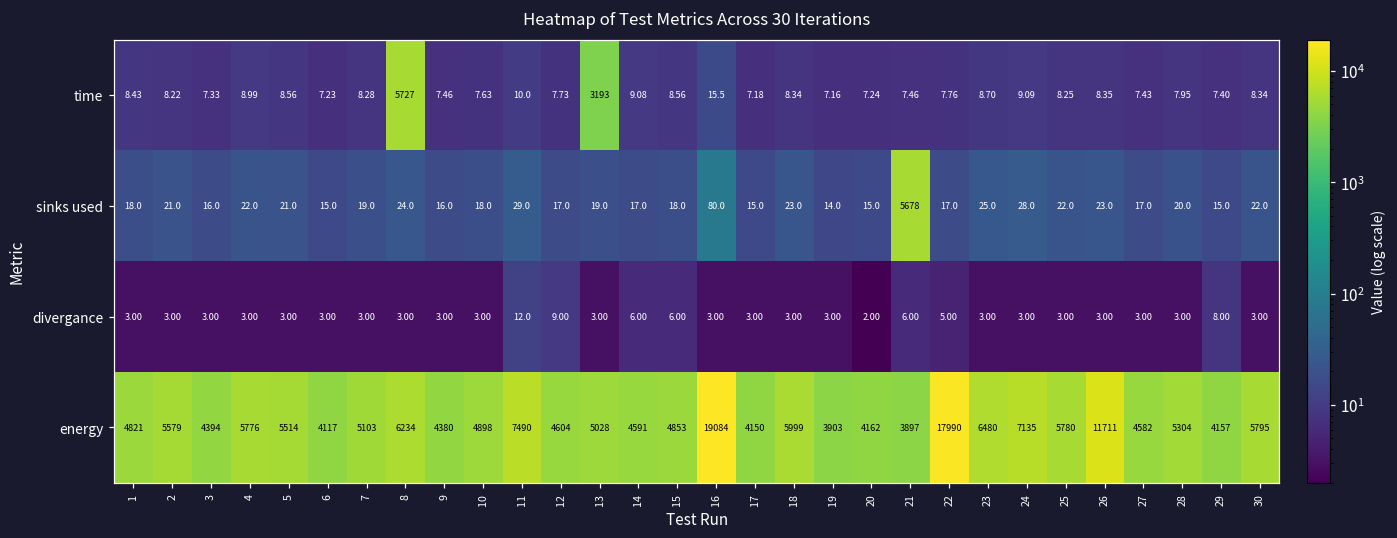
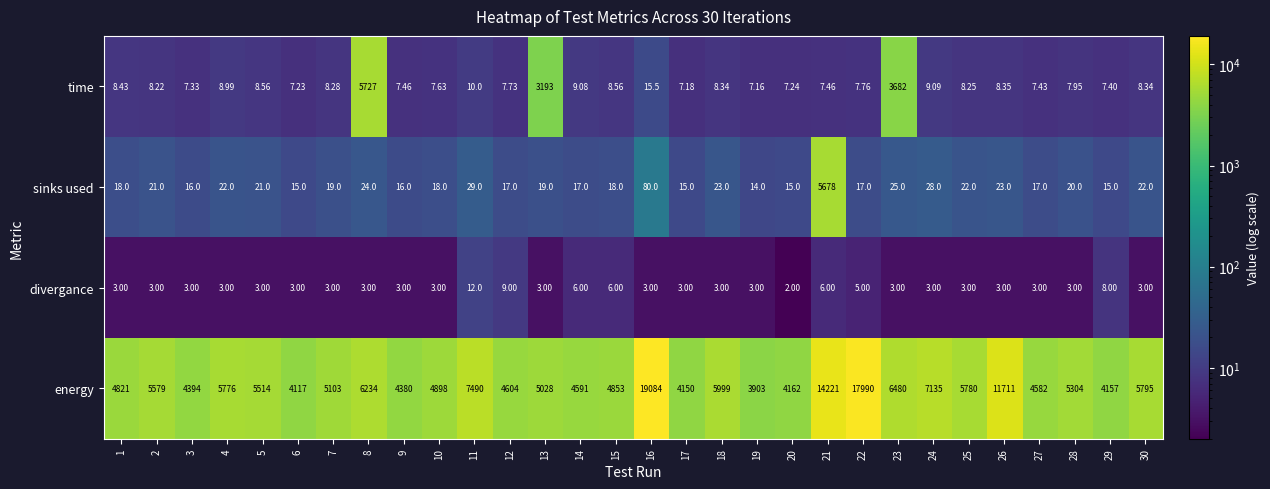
  {
    "time": {
      "1": 8.43,
      "2": 8.22,
      "3": 7.33,
      "4": 8.99,
      "5": 8.56,
      "6": 7.23,
      "7": 8.28,
      "8": 5727,
      "9": 7.46,
      "10": 7.63,
      "11": 10.0,
      "12": 7.73,
      "13": 3193,
      "14": 9.08,
      "15": 8.56,
      "16": 15.5,
      "17": 7.18,
      "18": 8.34,
      "19": 7.16,
      "20": 7.24,
      "21": 7.46,
      "22": 7.76,
-     "23": 8.70,
+     "23": 3682,
      "24": 9.09,
      "25": 8.25,
      "26": 8.35,
      "27": 7.43,
      "28": 7.95,
      "29": 7.40,
      "30": 8.34
    },
    "sinks used": {
      "1": 18.0,
      "2": 21.0,
      "3": 16.0,
      "4": 22.0,
      "5": 21.0,
      "6": 15.0,
      "7": 19.0,
      "8": 24.0,
      "9": 16.0,
      "10": 18.0,
      "11": 29.0,
      "12": 17.0,
      "13": 19.0,
      "14": 17.0,
      "15": 18.0,
      "16": 80.0,
      "17": 15.0,
      "18": 23.0,
      "19": 14.0,
      "20": 15.0,
      "21": 5678,
      "22": 17.0,
      "23": 25.0,
      "24": 28.0,
      "25": 22.0,
      "26": 23.0,
      "27": 17.0,
      "28": 20.0,
      "29": 15.0,
      "30": 22.0
    },
    "divergance": {
      "1": 3.00,
      "2": 3.00,
      "3": 3.00,
      "4": 3.00,
      "5": 3.00,
      "6": 3.00,
      "7": 3.00,
      "8": 3.00,
      "9": 3.00,
      "10": 3.00,
      "11": 12.0,
      "12": 9.00,
      "13": 3.00,
      "14": 6.00,
      "15": 6.00,
      "16": 3.00,
      "17": 3.00,
      "18": 3.00,
      "19": 3.00,
      "20": 2.00,
      "21": 6.00,
      "22": 5.00,
      "23": 3.00,
      "24": 3.00,
      "25": 3.00,
      "26": 3.00,
      "27": 3.00,
      "28": 3.00,
      "29": 8.00,
      "30": 3.00
    },
    "energy": {
      "1": 4821,
      "2": 5579,
      "3": 4394,
      "4": 5776,
      "5": 5514,
      "6": 4117,
      "7": 5103,
      "8": 6234,
      "9": 4380,
      "10": 4898,
      "11": 7490,
      "12": 4604,
      "13": 5028,
      "14": 4591,
      "15": 4853,
      "16": 19084,
      "17": 4150,
      "18": 5999,
      "19": 3903,
      "20": 4162,
-     "21": 3897,
+     "21": 14221,
      "22": 17990,
      "23": 6480,
      "24": 7135,
      "25": 5780,
      "26": 11711,
      "27": 4582,
      "28": 5304,
      "29": 4157,
      "30": 5795
    }
  }
